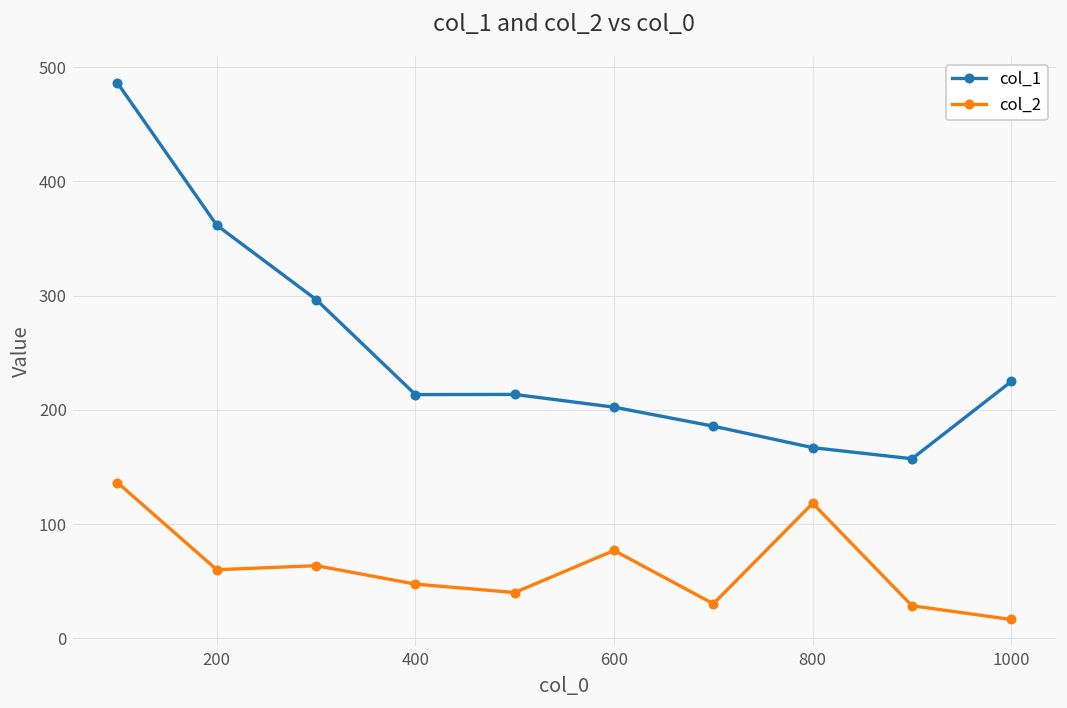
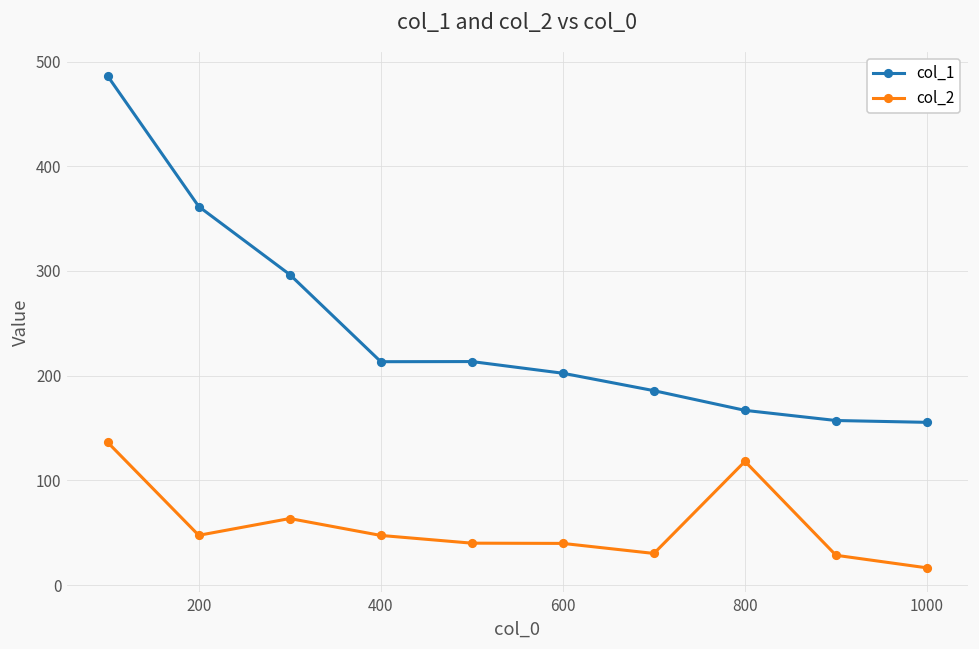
  {
    "col_1": {
      "200": 360,
      "400": 210,
      "600": 200,
      "800": 170,
-     "1000": 220
+     "1000": 160
    },
    "col_2": {
-     "200": 60,
+     "200": 50,
      "400": 50,
-     "600": 80,
+     "600": 40,
      "800": 120,
      "1000": 20
    }
  }
